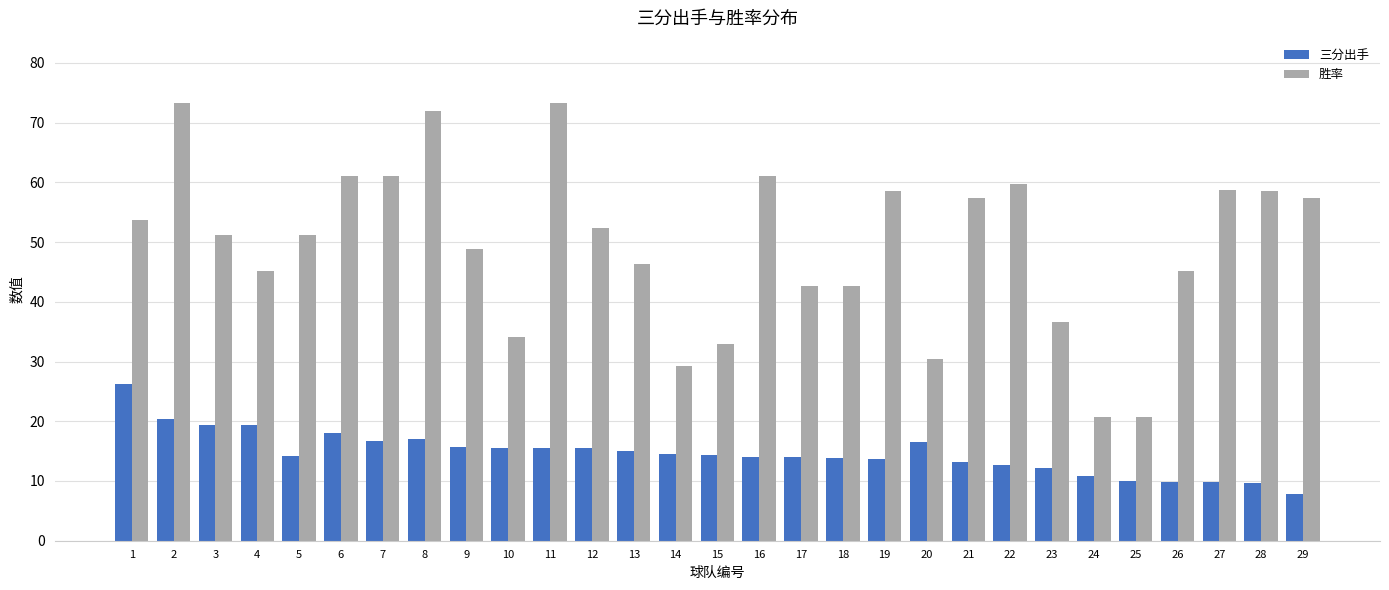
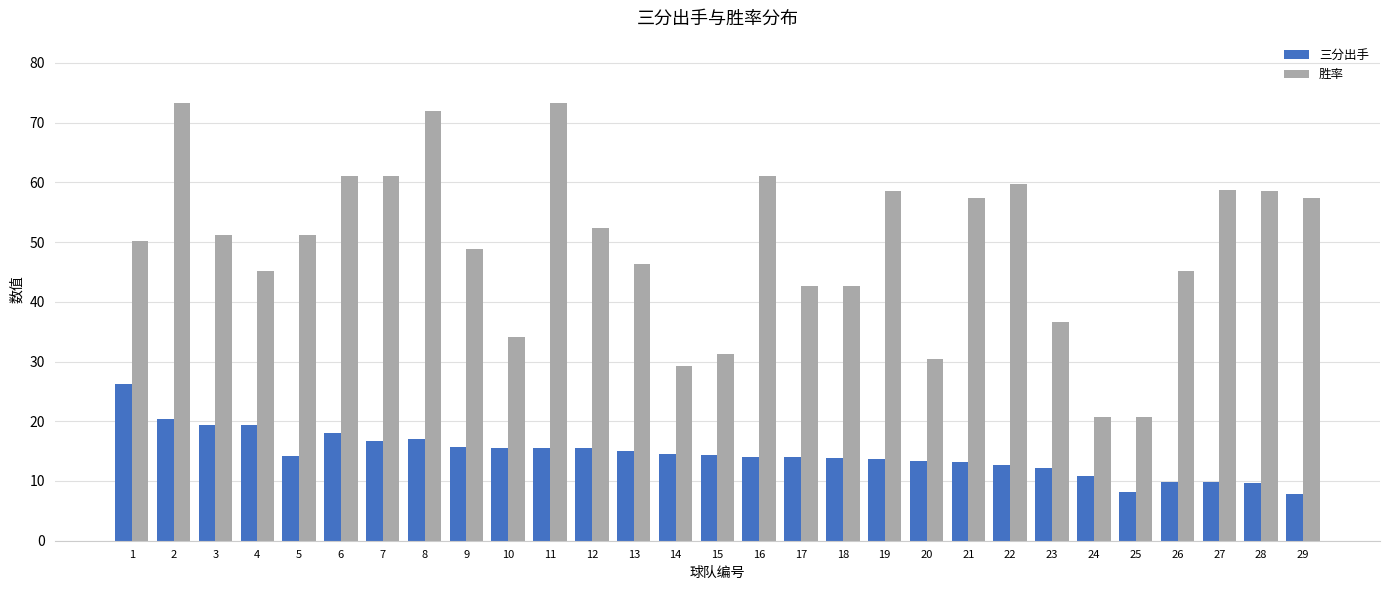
  {
    "三分出手": {
      "1": 26,
      "2": 20,
      "3": 19,
      "4": 19,
      "5": 14,
      "6": 18,
      "7": 17,
      "8": 17,
      "9": 16,
      "10": 16,
      "11": 16,
      "12": 16,
      "13": 15,
      "14": 15,
      "15": 14,
      "16": 14,
      "17": 14,
      "18": 14,
      "19": 14,
-     "20": 17,
+     "20": 13,
      "21": 13,
      "22": 13,
      "23": 12,
      "24": 11,
-     "25": 10,
+     "25": 8,
      "26": 10,
      "27": 10,
      "28": 10,
      "29": 8
    },
    "胜率": {
-     "1": 54,
+     "1": 50,
      "2": 73,
      "3": 51,
      "4": 45,
      "5": 51,
      "6": 61,
      "7": 61,
      "8": 72,
      "9": 49,
      "10": 34,
      "11": 73,
      "12": 52,
      "13": 46,
      "14": 29,
-     "15": 33,
+     "15": 31,
      "16": 61,
      "17": 43,
      "18": 43,
      "19": 59,
      "20": 31,
      "21": 57,
      "22": 60,
      "23": 37,
      "24": 21,
      "25": 21,
      "26": 45,
      "27": 59,
      "28": 59,
      "29": 57
    }
  }
